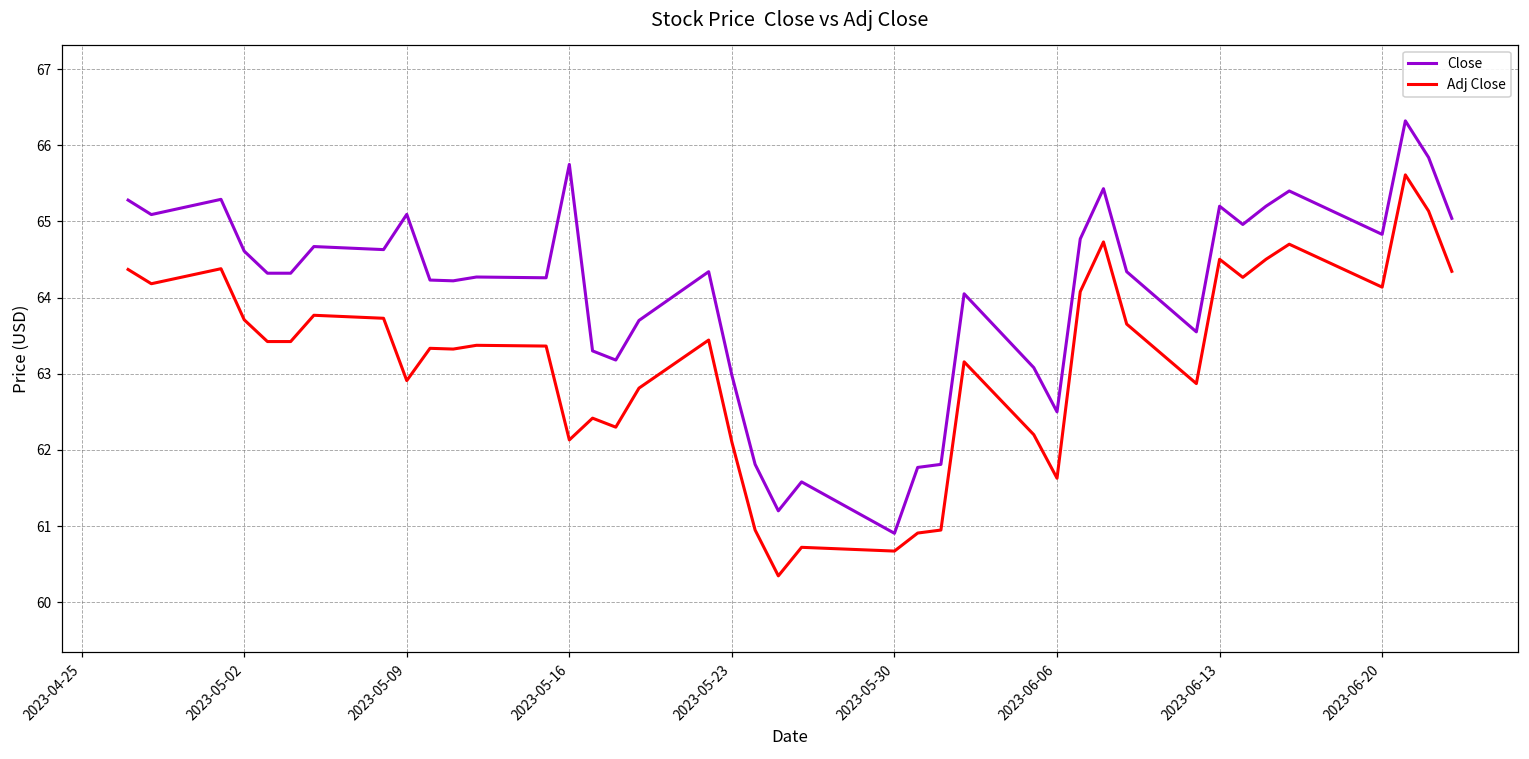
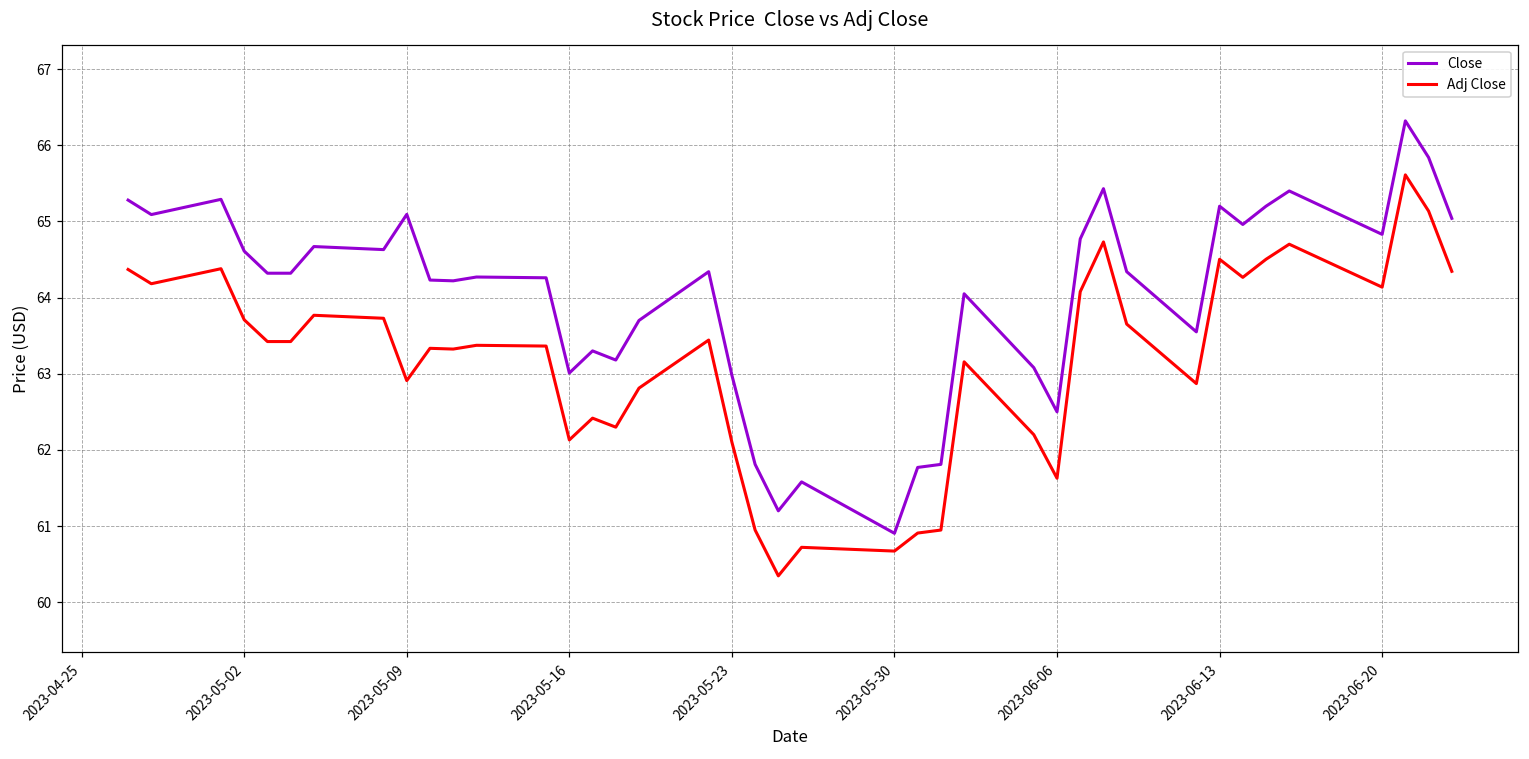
  {
    "Close": {
      "2023-05-02": 64.6,
      "2023-05-09": 65.1,
-     "2023-05-16": 65.7,
+     "2023-05-16": 63.0,
      "2023-05-23": 63.0,
      "2023-05-30": 60.9,
      "2023-06-06": 62.5,
      "2023-06-13": 65.2,
      "2023-06-20": 64.8
    },
    "Adj Close": {
      "2023-05-02": 63.7,
      "2023-05-09": 62.9,
      "2023-05-16": 62.1,
      "2023-05-23": 62.1,
      "2023-05-30": 60.7,
      "2023-06-06": 61.6,
      "2023-06-13": 64.5,
      "2023-06-20": 64.1
    }
  }
